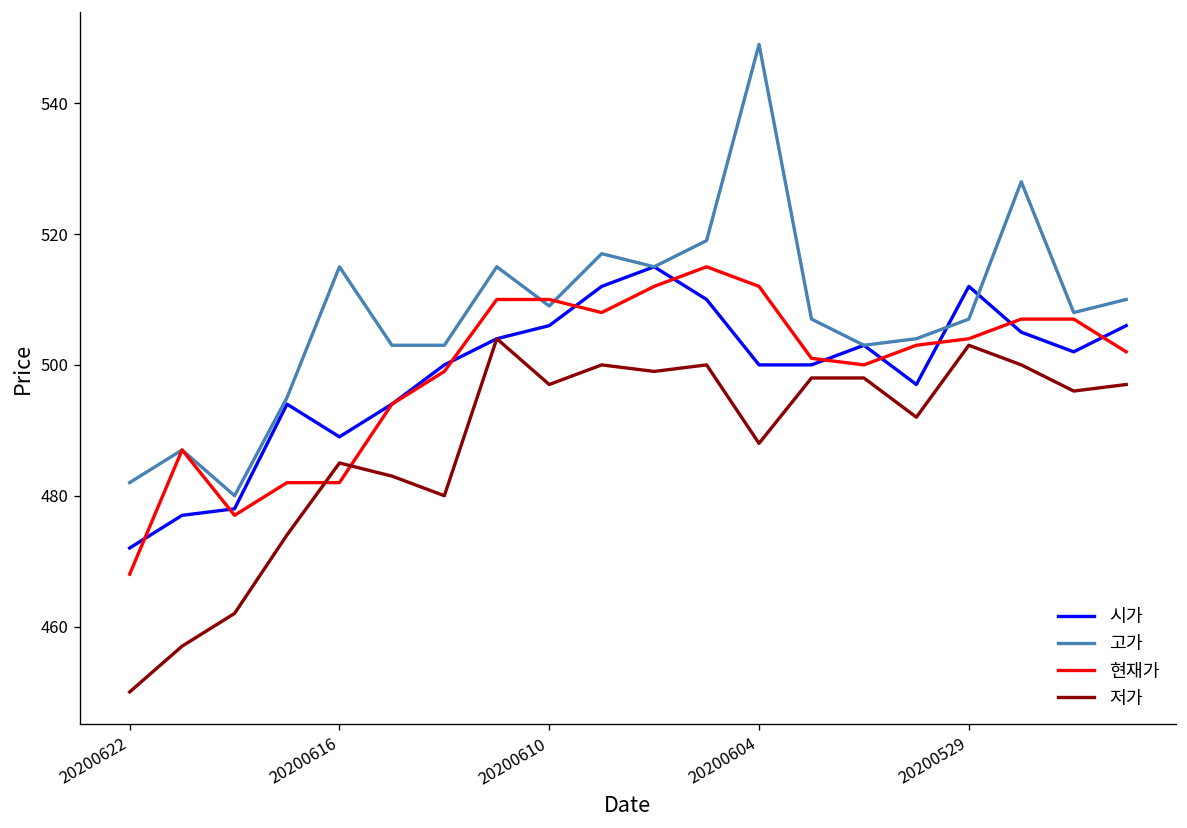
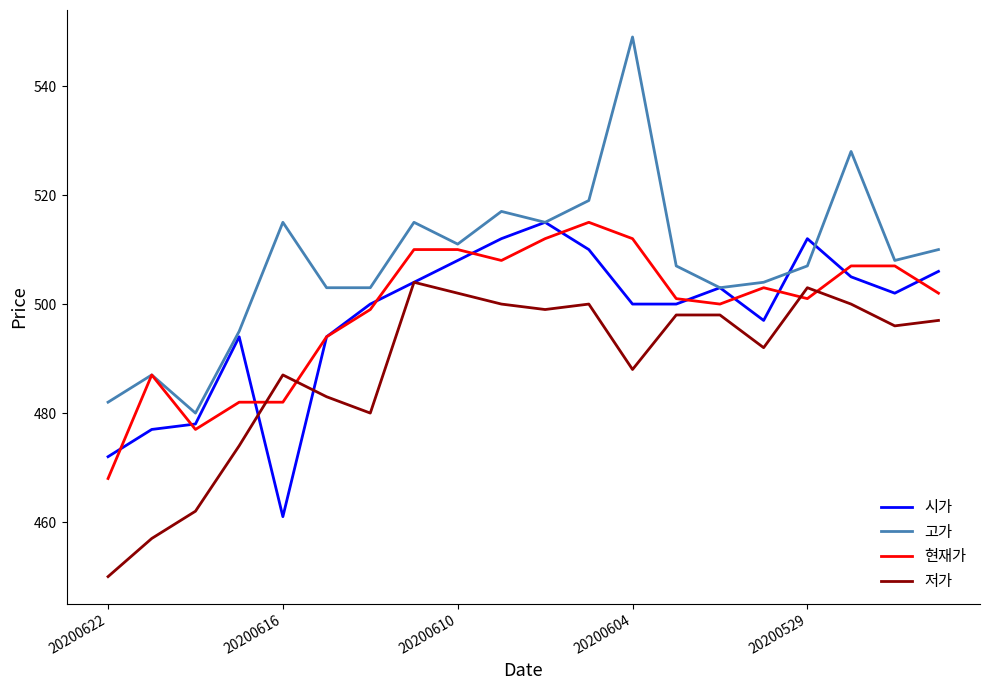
  {
    "시가": {
      "20200622": 472,
-     "20200616": 489,
-     "20200610": 506,
+     "20200616": 461,
+     "20200610": 508,
      "20200604": 500,
      "20200529": 512
    },
    "고가": {
      "20200622": 482,
      "20200616": 515,
-     "20200610": 509,
+     "20200610": 511,
      "20200604": 549,
      "20200529": 507
    },
    "현재가": {
      "20200622": 468,
      "20200616": 482,
      "20200610": 510,
      "20200604": 512,
-     "20200529": 504
+     "20200529": 501
    },
    "저가": {
      "20200622": 450,
-     "20200616": 485,
-     "20200610": 497,
+     "20200616": 487,
+     "20200610": 502,
      "20200604": 488,
      "20200529": 503
    }
  }
